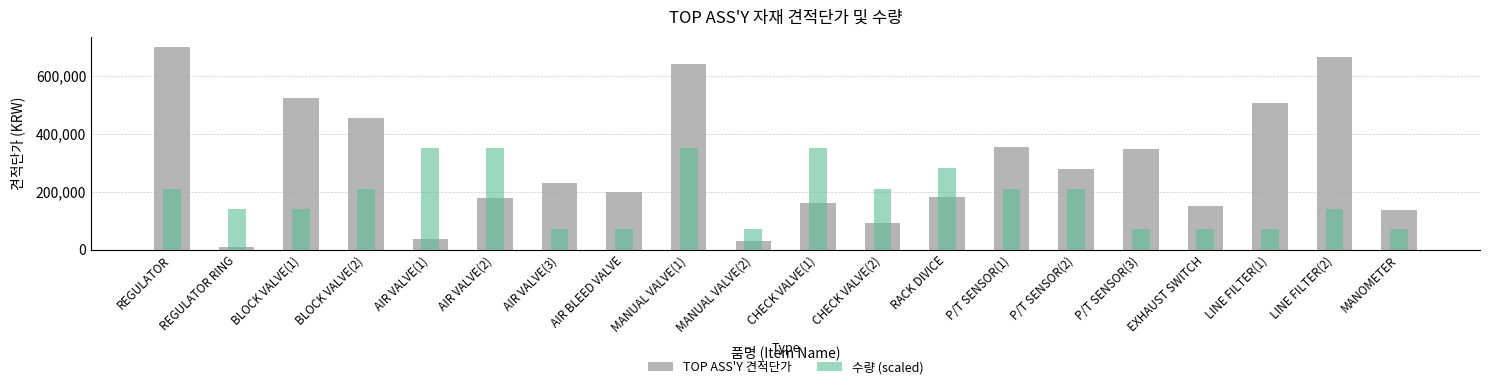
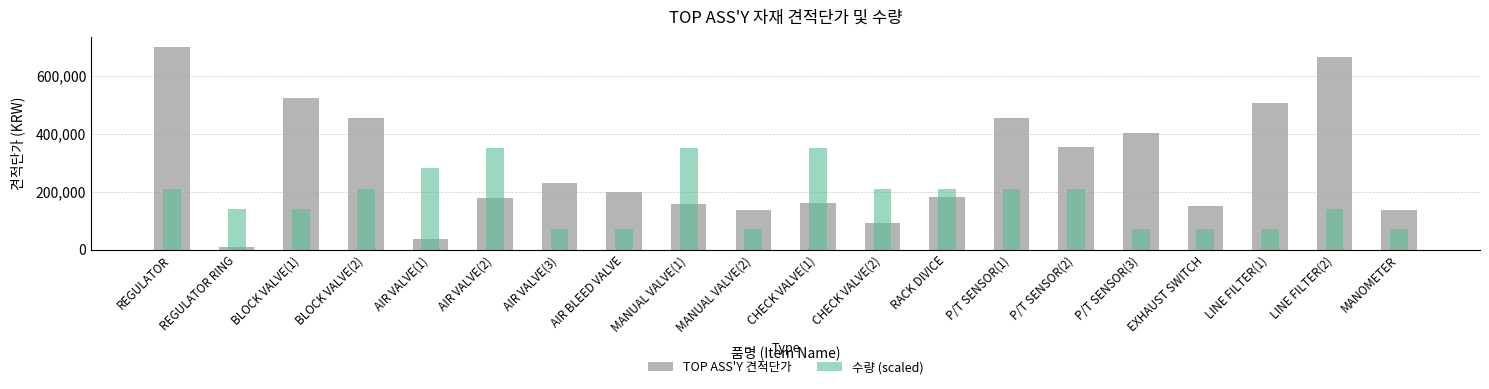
  {
    "TOP ASS'Y 견적단가": {
      "REGULATOR": "700,000",
      "BLOCK VALVE(1)": "520,000",
      "BLOCK VALVE(2)": "450,000",
      "AIR VALVE(3)": "230,000",
      "AIR BLEED VALVE": "200,000",
-     "MANUAL VALVE(1)": "640,000",
-     "MANUAL VALVE(2)": "30,000",
-     "P/T SENSOR(1)": "350,000",
-     "P/T SENSOR(2)": "280,000",
-     "P/T SENSOR(3)": "350,000",
+     "MANUAL VALVE(1)": "160,000",
+     "MANUAL VALVE(2)": "140,000",
+     "P/T SENSOR(1)": "450,000",
+     "P/T SENSOR(2)": "350,000",
+     "P/T SENSOR(3)": "400,000",
      "EXHAUST SWITCH": "150,000",
      "LINE FILTER(1)": "510,000",
      "LINE FILTER(2)": "660,000",
      "MANOMETER": "140,000"
    },
    "수량 (scaled)": {
      "REGULATOR RING": "140,000",
-     "AIR VALVE(1)": "350,000",
+     "AIR VALVE(1)": "280,000",
      "AIR VALVE(2)": "350,000",
      "CHECK VALVE(1)": "350,000",
      "CHECK VALVE(2)": "210,000",
-     "RACK DIVICE": "280,000"
+     "RACK DIVICE": "210,000"
    }
  }
